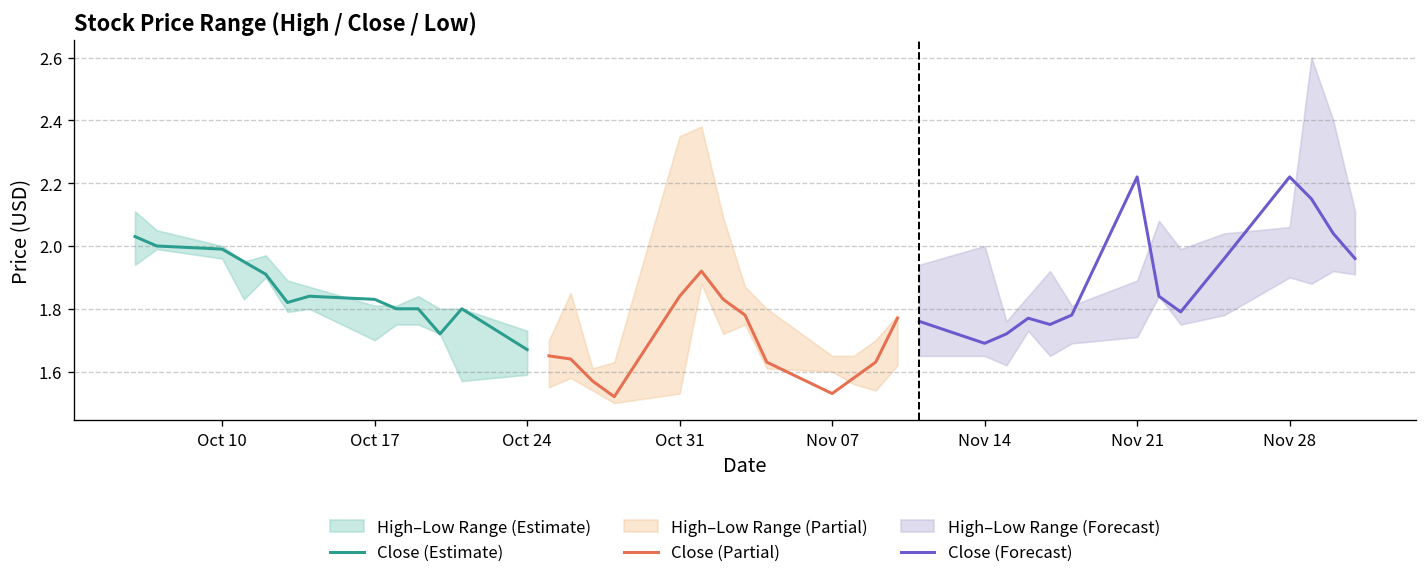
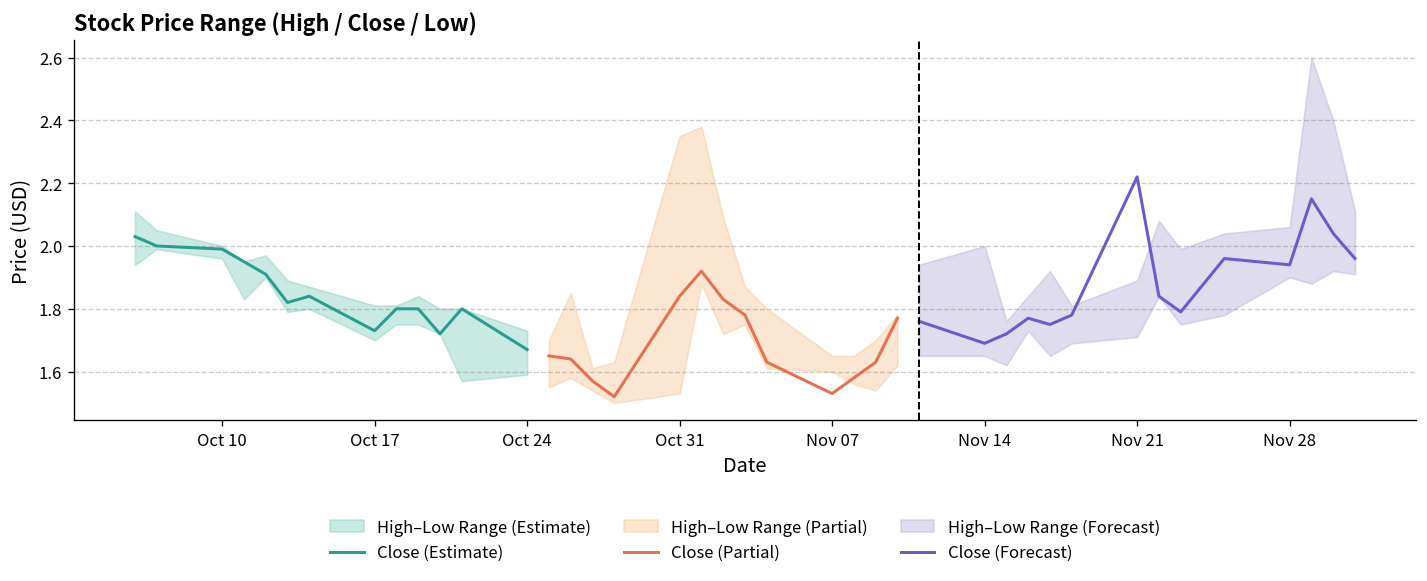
  {
    "Close (Estimate)": {
      "Oct 10": 1.99,
-     "Oct 17": 1.83,
+     "Oct 17": 1.73,
      "Oct 24": 1.67
    },
    "Close (Partial)": {
      "Oct 31": 1.84,
      "Nov 07": 1.53
    },
    "Close (Forecast)": {
      "Nov 14": 1.69,
      "Nov 21": 2.22,
-     "Nov 28": 2.22
+     "Nov 28": 1.94
    }
  }
